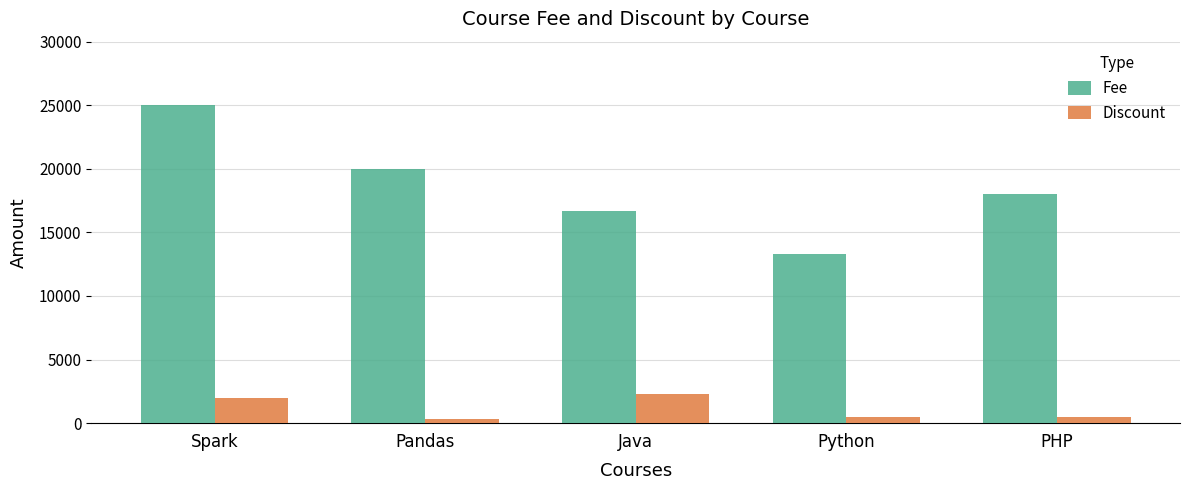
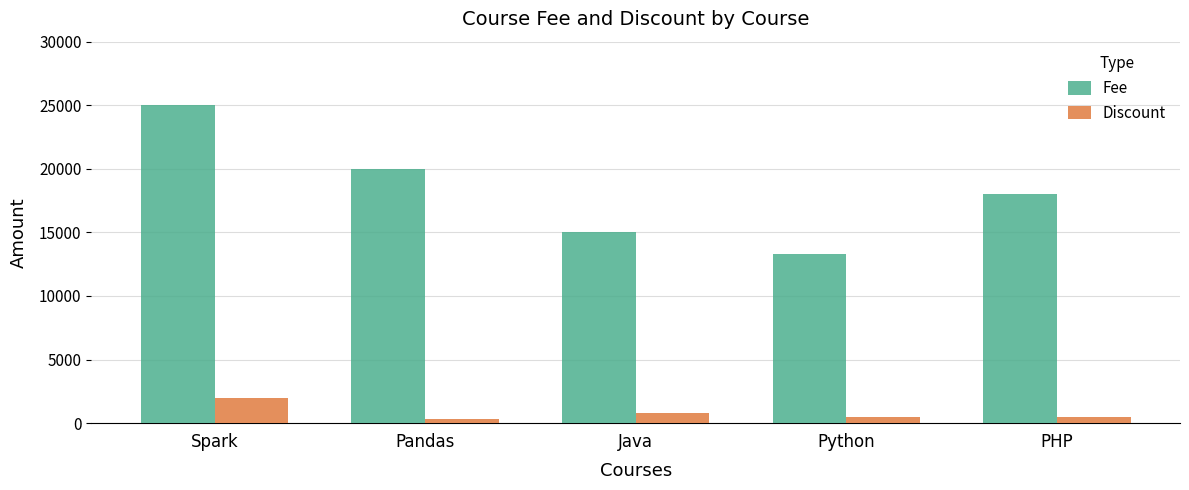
  {
    "Fee": {
      "Spark": 25000,
      "Pandas": 20000,
-     "Java": 16700,
+     "Java": 15000,
      "Python": 13300,
      "PHP": 18000
    },
    "Discount": {
      "Spark": 2000,
      "Pandas": 400,
-     "Java": 2300,
+     "Java": 800,
      "Python": 500,
      "PHP": 500
    }
  }
